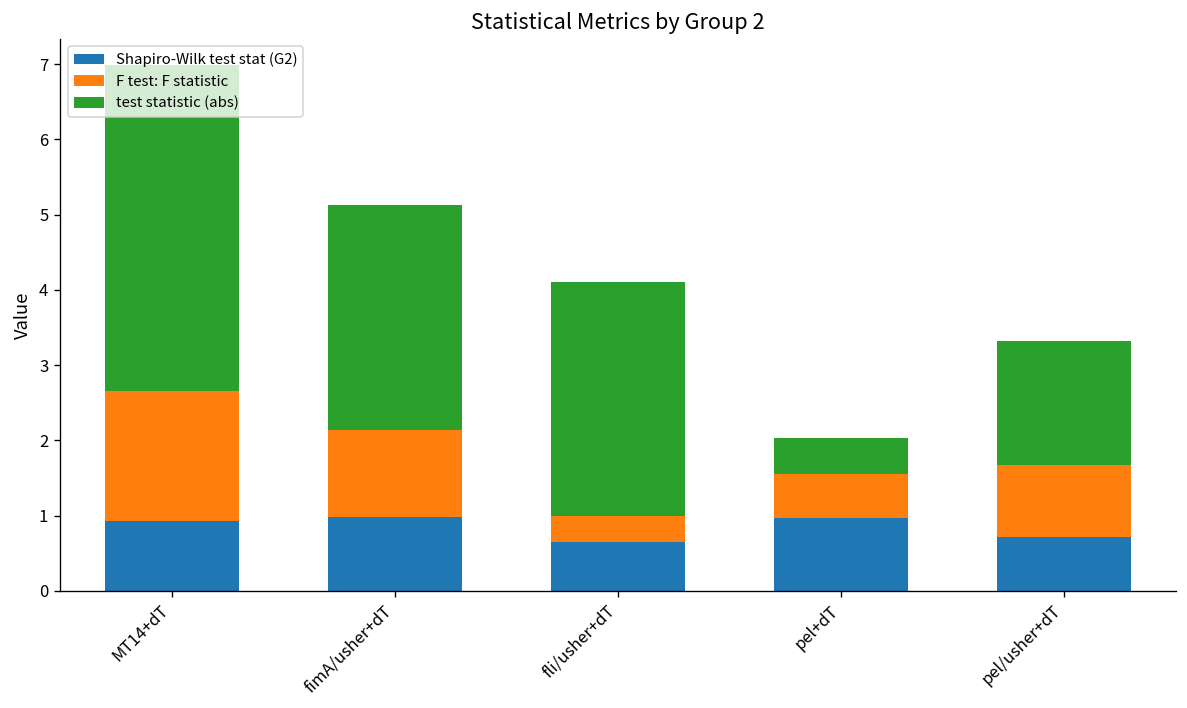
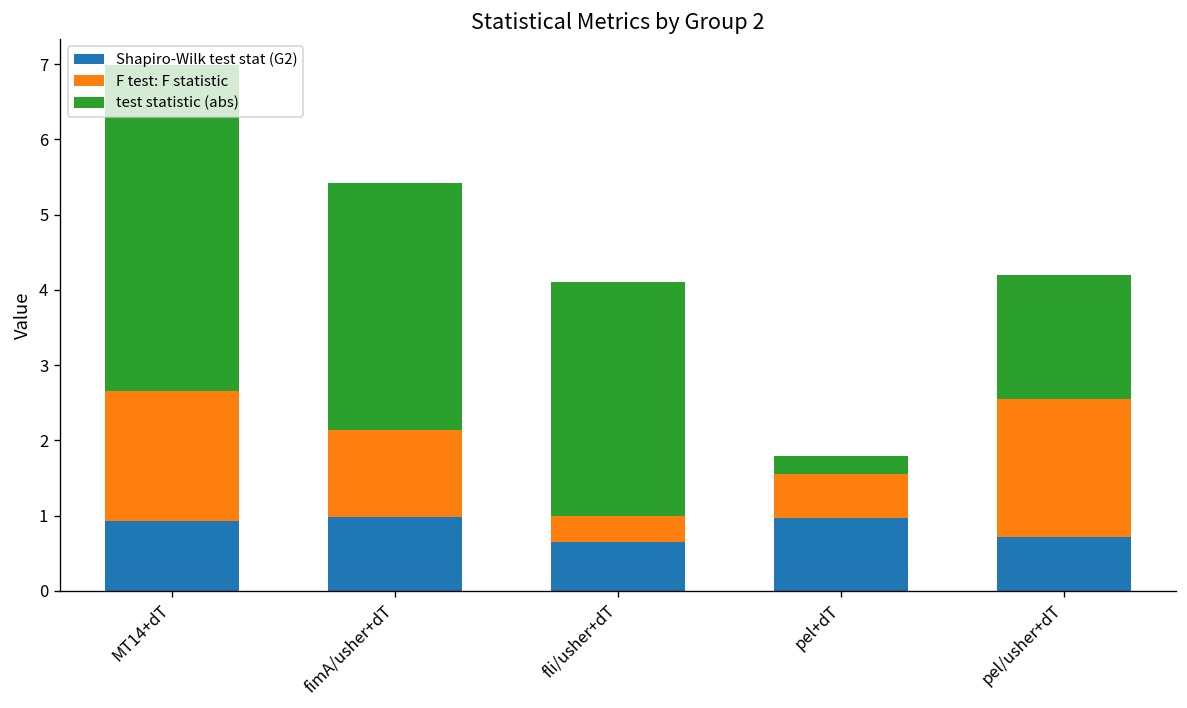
  {
    "Shapiro-Wilk test stat (G2)": {
      "MT14+dT": 0.9,
      "fimA/usher+dT": 1.0,
      "fli/usher+dT": 0.7,
      "pel+dT": 1.0,
      "pel/usher+dT": 0.7
    },
    "F test: F statistic": {
      "MT14+dT": 1.7,
      "fimA/usher+dT": 1.2,
      "fli/usher+dT": 0.3,
      "pel+dT": 0.6,
-     "pel/usher+dT": 0.9
+     "pel/usher+dT": 1.8
    },
    "test statistic (abs)": {
-     "fimA/usher+dT": 3.0,
+     "fimA/usher+dT": 3.3,
      "fli/usher+dT": 3.1,
-     "pel+dT": 0.5,
+     "pel+dT": 0.2,
      "pel/usher+dT": 1.6
    }
  }
